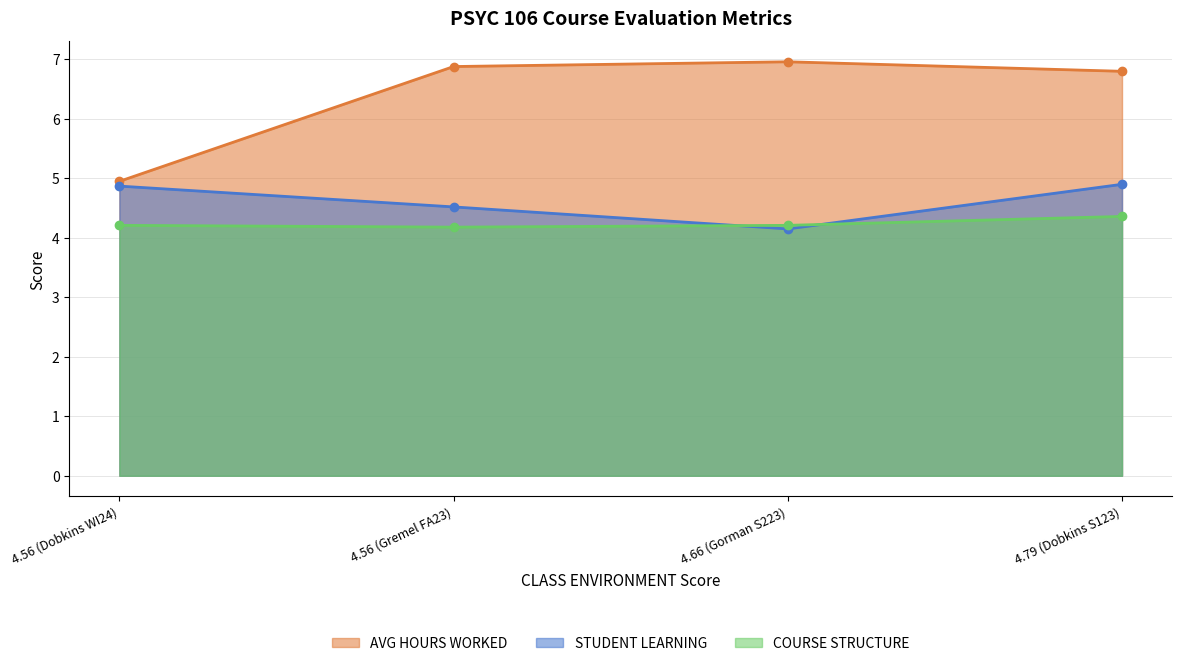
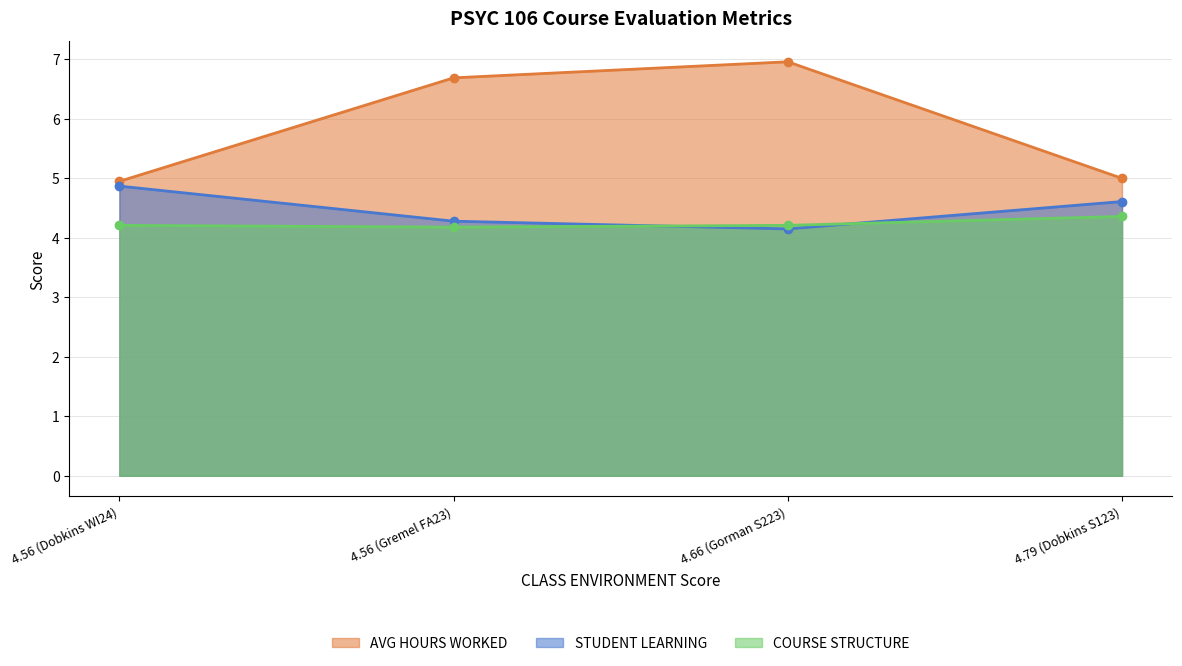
  {
    "AVG HOURS WORKED": {
      "4.56 (Dobkins WI24)": 5.0,
-     "4.56 (Gremel FA23)": 6.9,
+     "4.56 (Gremel FA23)": 6.7,
      "4.66 (Gorman S223)": 7.0,
-     "4.79 (Dobkins S123)": 6.8
+     "4.79 (Dobkins S123)": 5.0
    },
    "STUDENT LEARNING": {
      "4.56 (Dobkins WI24)": 4.9,
-     "4.56 (Gremel FA23)": 4.5,
+     "4.56 (Gremel FA23)": 4.3,
      "4.66 (Gorman S223)": 4.2,
-     "4.79 (Dobkins S123)": 4.9
+     "4.79 (Dobkins S123)": 4.6
    },
    "COURSE STRUCTURE": {
      "4.56 (Dobkins WI24)": 4.2,
      "4.56 (Gremel FA23)": 4.2,
      "4.66 (Gorman S223)": 4.2,
      "4.79 (Dobkins S123)": 4.4
    }
  }
